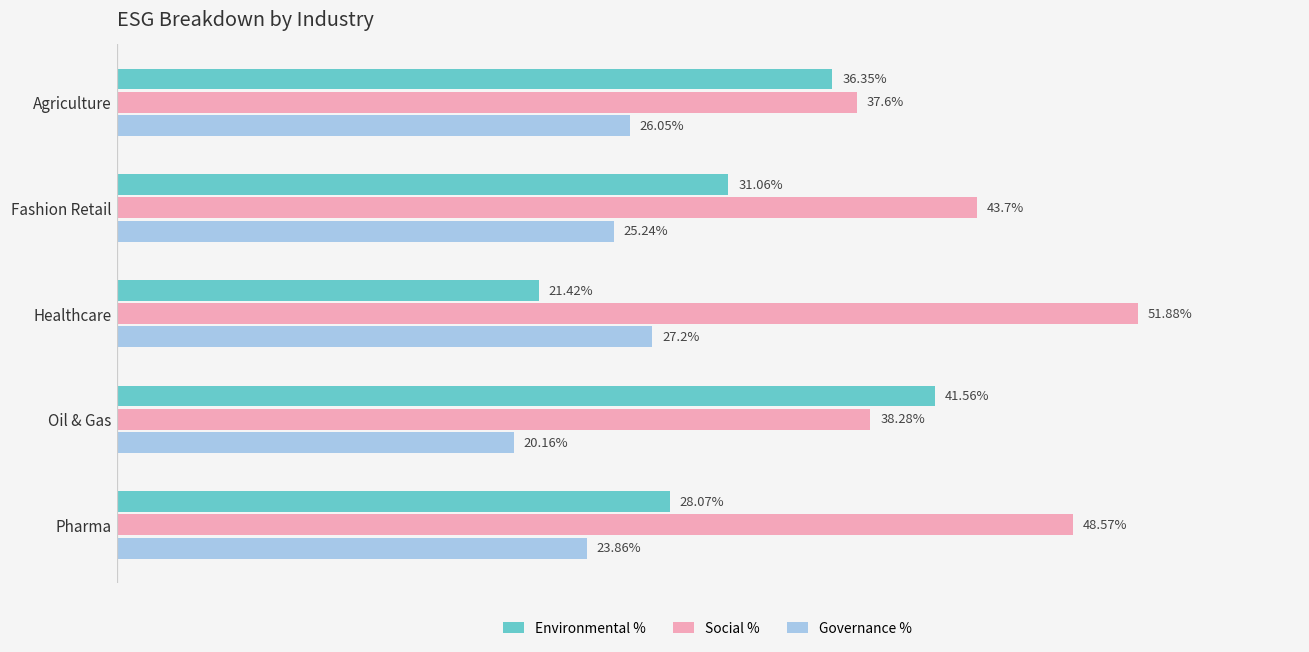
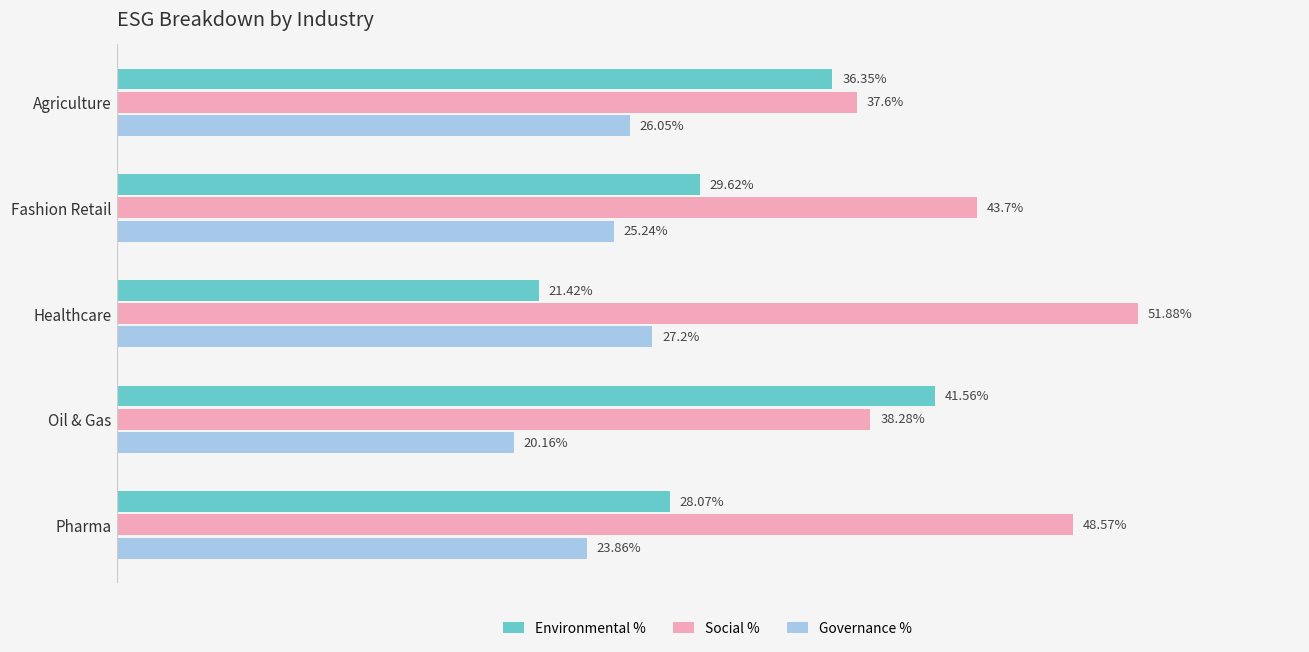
  {
    "Environmental %": {
      "Agriculture": "36.35%",
-     "Fashion Retail": "31.06%",
+     "Fashion Retail": "29.62%",
      "Healthcare": "21.42%",
      "Oil & Gas": "41.56%",
      "Pharma": "28.07%"
    },
    "Social %": {
      "Agriculture": "37.6%",
      "Fashion Retail": "43.7%",
      "Healthcare": "51.88%",
      "Oil & Gas": "38.28%",
      "Pharma": "48.57%"
    },
    "Governance %": {
      "Agriculture": "26.05%",
      "Fashion Retail": "25.24%",
      "Healthcare": "27.2%",
      "Oil & Gas": "20.16%",
      "Pharma": "23.86%"
    }
  }
